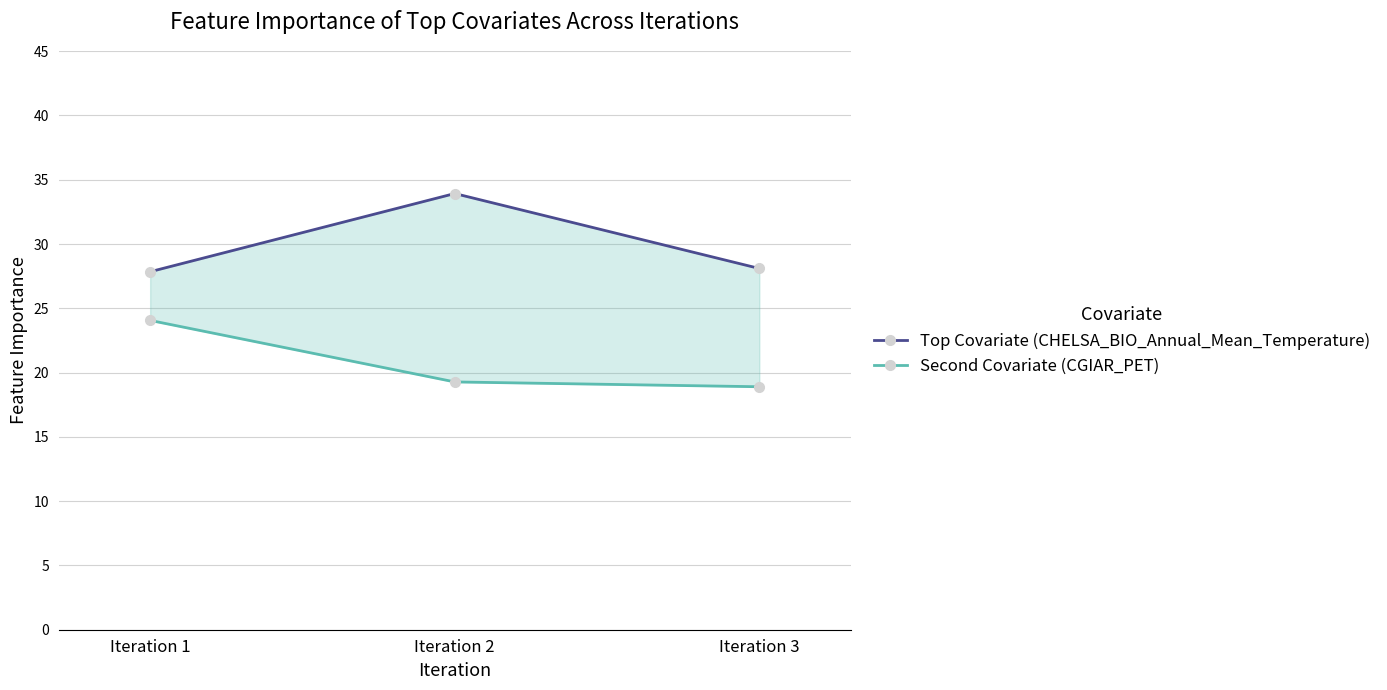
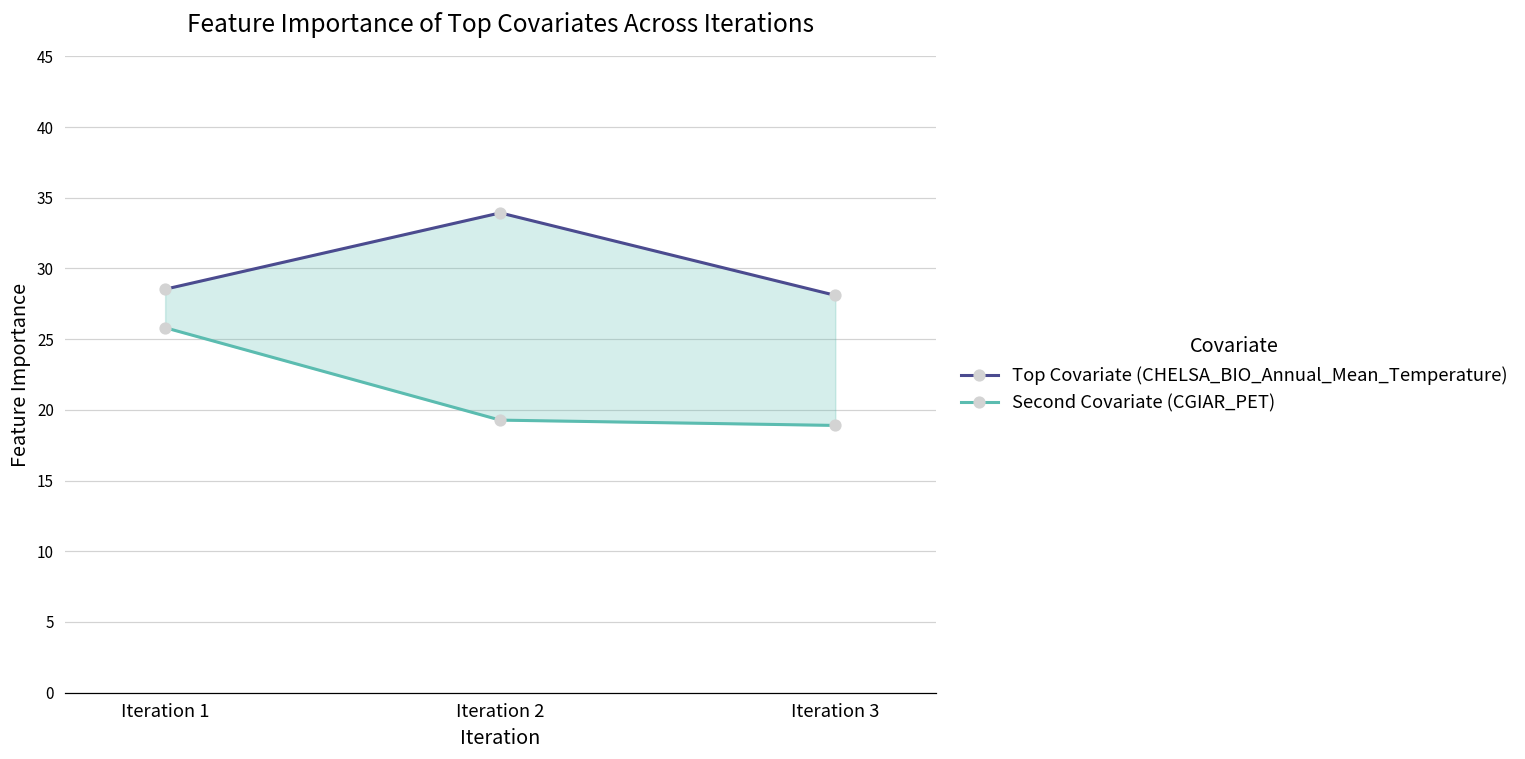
  {
    "Top Covariate (CHELSA_BIO_Annual_Mean_Temperature)": {
-     "Iteration 1": 27.8,
+     "Iteration 1": 28.5,
      "Iteration 2": 33.9,
      "Iteration 3": 28.1
    },
    "Second Covariate (CGIAR_PET)": {
-     "Iteration 1": 24.1,
+     "Iteration 1": 25.8,
      "Iteration 2": 19.3,
      "Iteration 3": 18.9
    }
  }
